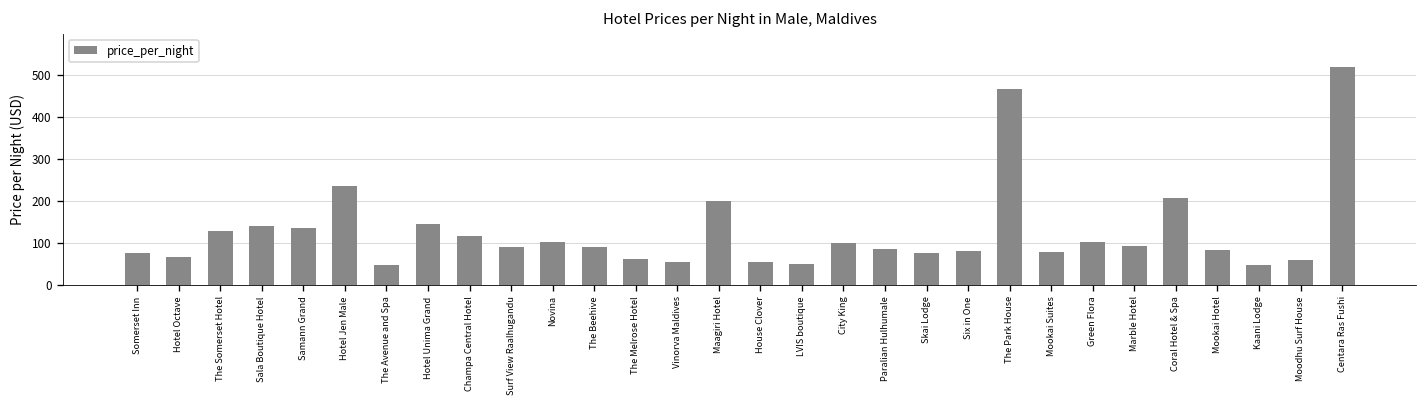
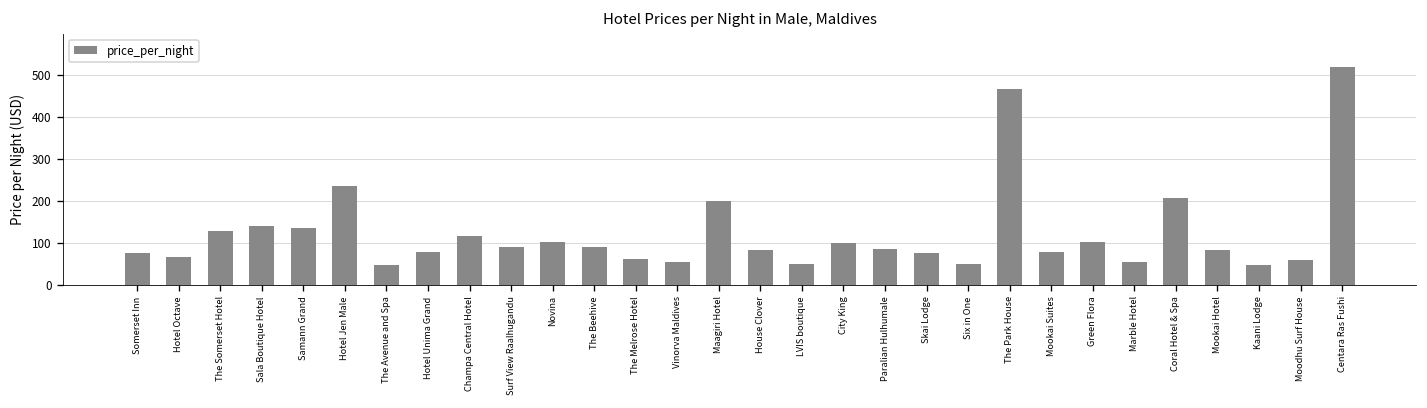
  {
    "Somerset Inn": 80,
    "Hotel Octave": 70,
    "The Somerset Hotel": 130,
    "Sala Boutique Hotel": 140,
    "Samann Grand": 140,
    "Hotel Jen Male": 240,
    "The Avenue and Spa": 50,
-   "Hotel Unima Grand": 150,
+   "Hotel Unima Grand": 80,
    "Champa Central Hotel": 120,
    "Surf View Raalhugandu": 90,
    "Novina": 100,
    "The Beehive": 90,
    "The Melrose Hotel": 60,
    "Vinorva Maldives": 50,
    "Maagiri Hotel": 200,
-   "House Clover": 50,
+   "House Clover": 80,
    "LVIS boutique": 50,
    "City King": 100,
    "Paralian Hulhumale": 80,
    "Skai Lodge": 80,
-   "Six in One": 80,
+   "Six in One": 50,
    "The Park House": 470,
    "Mookai Suites": 80,
    "Green Flora": 100,
-   "Marble Hotel": 90,
+   "Marble Hotel": 50,
    "Coral Hotel & Spa": 210,
    "Mookai Hotel": 80,
    "Kaani Lodge": 50,
    "Moodhu Surf House": 60,
    "Centara Ras Fushi": 520
  }
